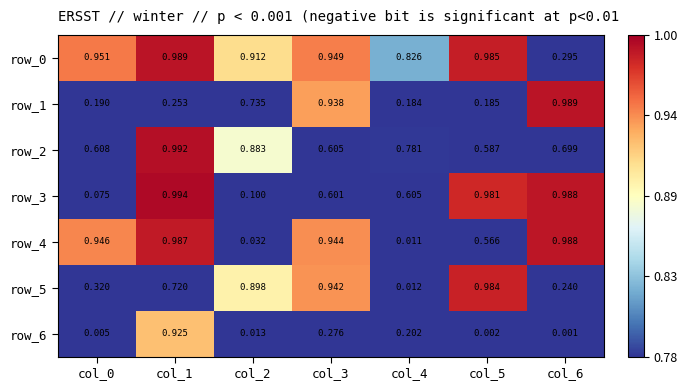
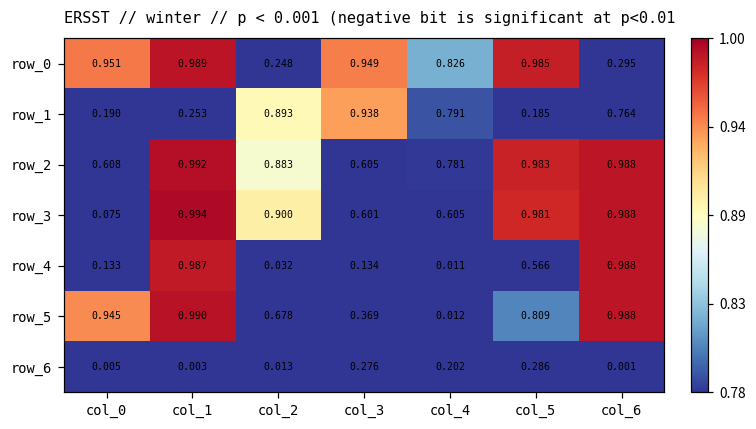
  {
    "row_0": {
      "col_0": 0.951,
      "col_1": 0.989,
-     "col_2": 0.912,
+     "col_2": 0.248,
      "col_3": 0.949,
      "col_4": 0.826,
      "col_5": 0.985,
      "col_6": 0.295
    },
    "row_1": {
      "col_0": 0.190,
      "col_1": 0.253,
-     "col_2": 0.735,
+     "col_2": 0.893,
      "col_3": 0.938,
-     "col_4": 0.184,
+     "col_4": 0.791,
      "col_5": 0.185,
-     "col_6": 0.989
+     "col_6": 0.764
    },
    "row_2": {
      "col_0": 0.608,
      "col_1": 0.992,
      "col_2": 0.883,
      "col_3": 0.605,
      "col_4": 0.781,
-     "col_5": 0.587,
-     "col_6": 0.699
+     "col_5": 0.983,
+     "col_6": 0.988
    },
    "row_3": {
      "col_0": 0.075,
      "col_1": 0.994,
-     "col_2": 0.100,
+     "col_2": 0.900,
      "col_3": 0.601,
      "col_4": 0.605,
      "col_5": 0.981,
      "col_6": 0.988
    },
    "row_4": {
-     "col_0": 0.946,
+     "col_0": 0.133,
      "col_1": 0.987,
      "col_2": 0.032,
-     "col_3": 0.944,
+     "col_3": 0.134,
      "col_4": 0.011,
      "col_5": 0.566,
      "col_6": 0.988
    },
    "row_5": {
-     "col_0": 0.320,
-     "col_1": 0.720,
-     "col_2": 0.898,
-     "col_3": 0.942,
+     "col_0": 0.945,
+     "col_1": 0.990,
+     "col_2": 0.678,
+     "col_3": 0.369,
      "col_4": 0.012,
-     "col_5": 0.984,
-     "col_6": 0.240
+     "col_5": 0.809,
+     "col_6": 0.988
    },
    "row_6": {
      "col_0": 0.005,
-     "col_1": 0.925,
+     "col_1": 0.003,
      "col_2": 0.013,
      "col_3": 0.276,
      "col_4": 0.202,
-     "col_5": 0.002,
+     "col_5": 0.286,
      "col_6": 0.001
    }
  }
